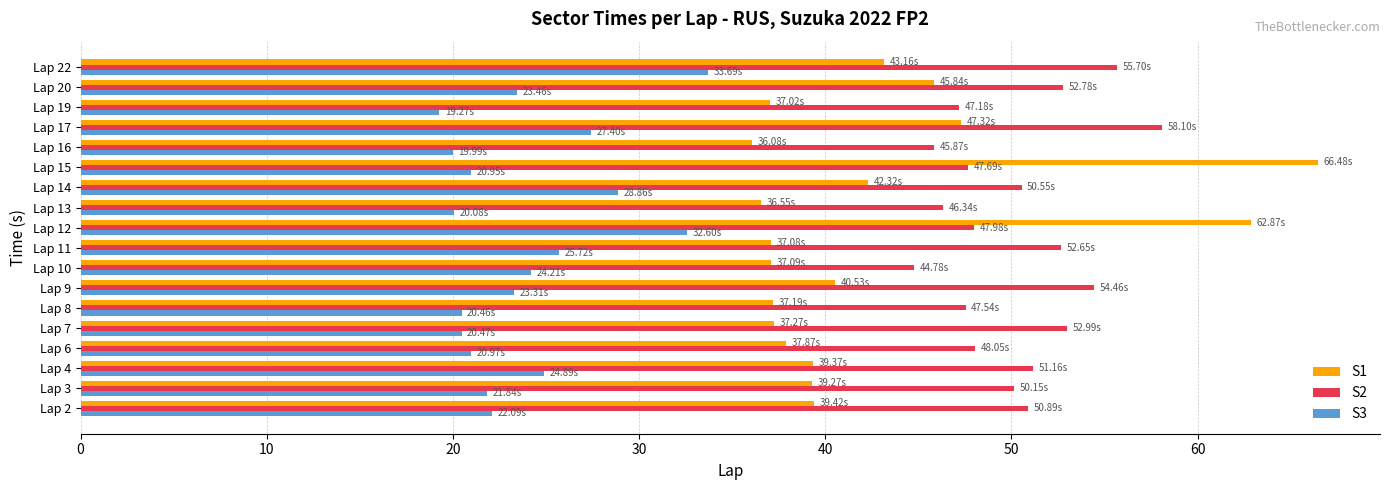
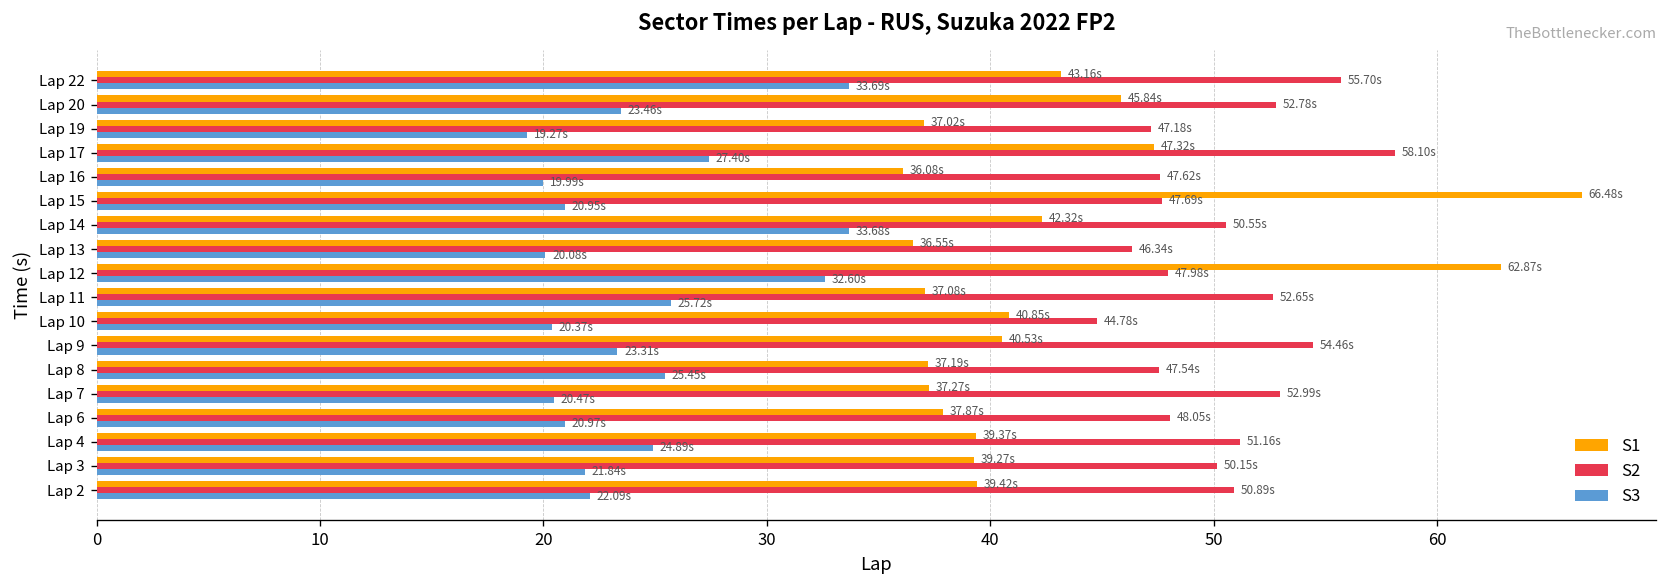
  {
    "S1": {
      "Lap 22": "43.16s",
      "Lap 20": "45.84s",
      "Lap 19": "37.02s",
      "Lap 17": "47.32s",
      "Lap 16": "36.08s",
      "Lap 15": "66.48s",
      "Lap 14": "42.32s",
      "Lap 13": "36.55s",
      "Lap 12": "62.87s",
      "Lap 11": "37.08s",
-     "Lap 10": "37.09s",
+     "Lap 10": "40.85s",
      "Lap 9": "40.53s",
      "Lap 8": "37.19s",
      "Lap 7": "37.27s",
      "Lap 6": "37.87s",
      "Lap 4": "39.37s",
      "Lap 3": "39.27s",
      "Lap 2": "39.42s"
    },
    "S2": {
      "Lap 22": "55.70s",
      "Lap 20": "52.78s",
      "Lap 19": "47.18s",
      "Lap 17": "58.10s",
-     "Lap 16": "45.87s",
+     "Lap 16": "47.62s",
      "Lap 15": "47.69s",
      "Lap 14": "50.55s",
      "Lap 13": "46.34s",
      "Lap 12": "47.98s",
      "Lap 11": "52.65s",
      "Lap 10": "44.78s",
      "Lap 9": "54.46s",
      "Lap 8": "47.54s",
      "Lap 7": "52.99s",
      "Lap 6": "48.05s",
      "Lap 4": "51.16s",
      "Lap 3": "50.15s",
      "Lap 2": "50.89s"
    },
    "S3": {
      "Lap 22": "33.69s",
      "Lap 20": "23.46s",
      "Lap 19": "19.27s",
      "Lap 17": "27.40s",
      "Lap 16": "19.99s",
      "Lap 15": "20.95s",
-     "Lap 14": "28.86s",
+     "Lap 14": "33.68s",
      "Lap 13": "20.08s",
      "Lap 12": "32.60s",
      "Lap 11": "25.72s",
-     "Lap 10": "24.21s",
+     "Lap 10": "20.37s",
      "Lap 9": "23.31s",
-     "Lap 8": "20.46s",
+     "Lap 8": "25.45s",
      "Lap 7": "20.47s",
      "Lap 6": "20.97s",
      "Lap 4": "24.89s",
      "Lap 3": "21.84s",
      "Lap 2": "22.09s"
    }
  }
